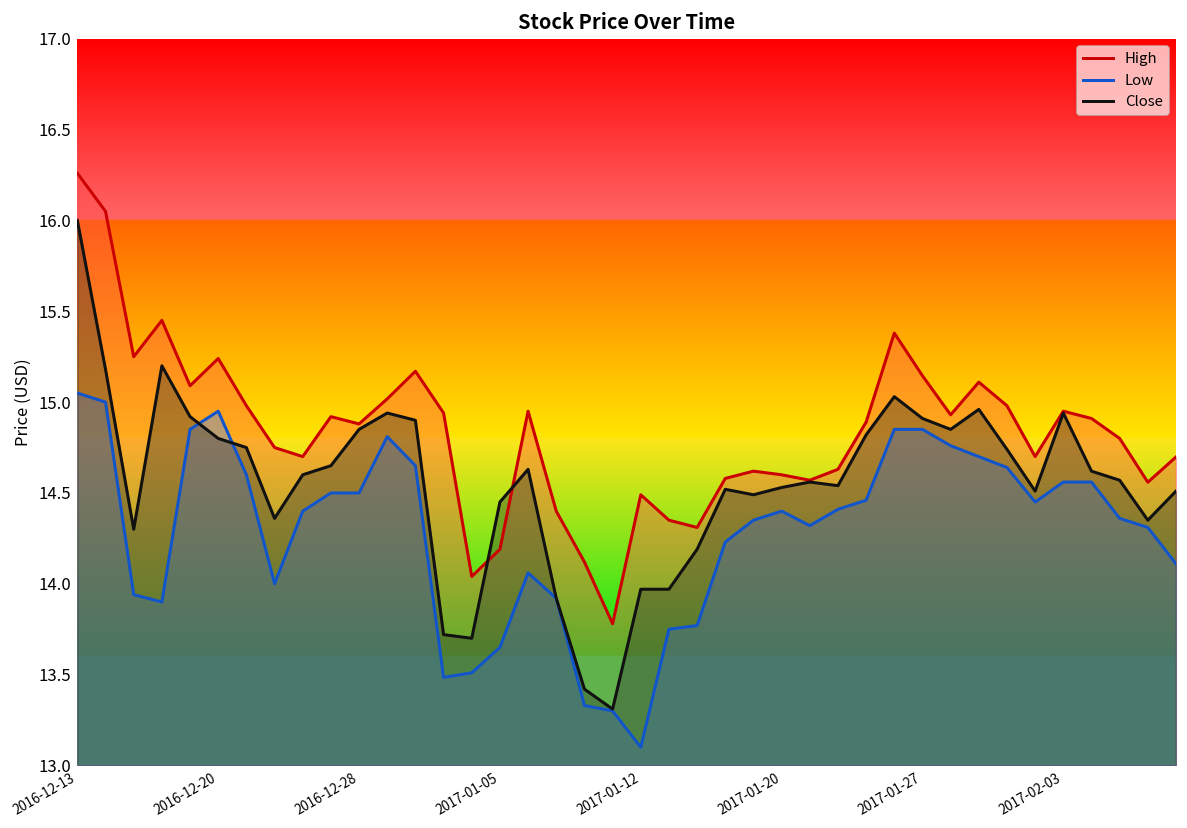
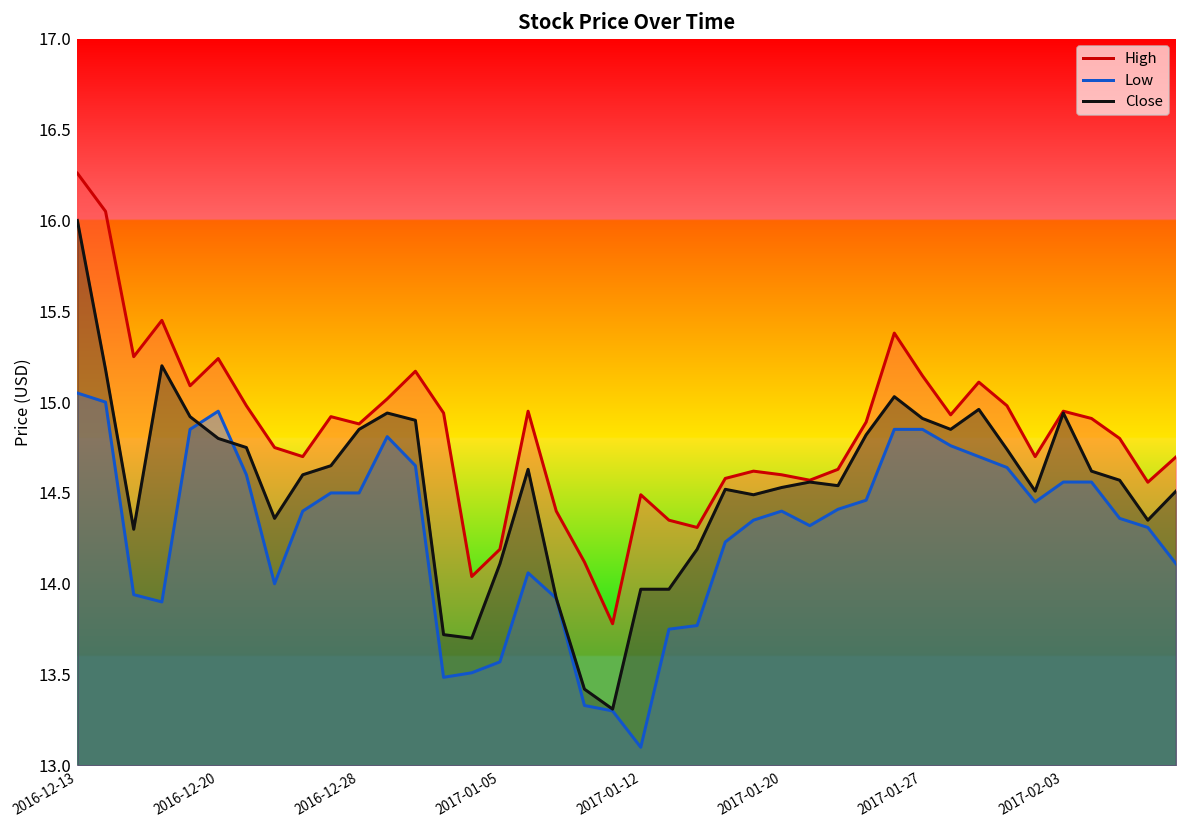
  {
    "High": {
      "2016-12-13": 16.26,
      "2016-12-20": 15.24,
      "2016-12-28": 14.88,
      "2017-01-05": 14.19,
      "2017-01-12": 14.49,
      "2017-01-20": 14.60,
      "2017-01-27": 15.15
    },
    "Low": {
      "2016-12-13": 15.05,
      "2016-12-20": 14.95,
      "2016-12-28": 14.50,
-     "2017-01-05": 13.65,
+     "2017-01-05": 13.57,
      "2017-01-12": 13.10,
      "2017-01-20": 14.40,
      "2017-01-27": 14.85,
      "2017-02-03": 14.56
    },
    "Close": {
      "2016-12-13": 16.00,
      "2016-12-20": 14.80,
      "2016-12-28": 14.85,
-     "2017-01-05": 14.45,
+     "2017-01-05": 14.11,
      "2017-01-12": 13.97,
      "2017-01-20": 14.53,
      "2017-01-27": 14.91
    }
  }
